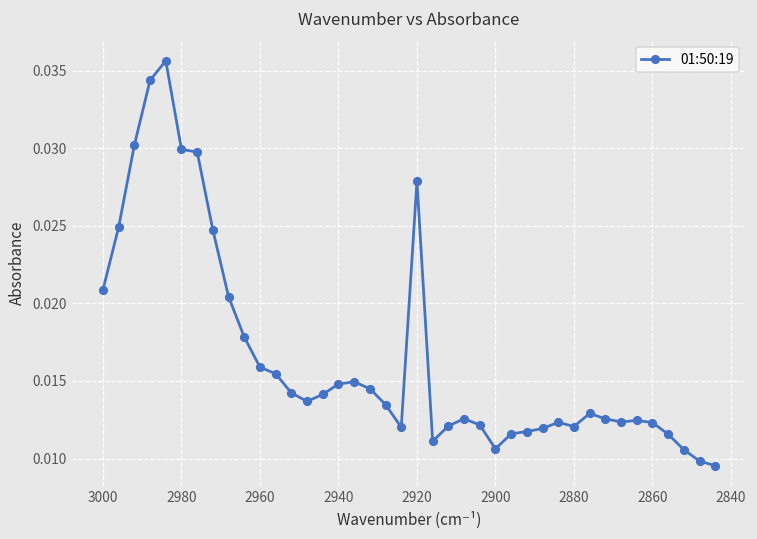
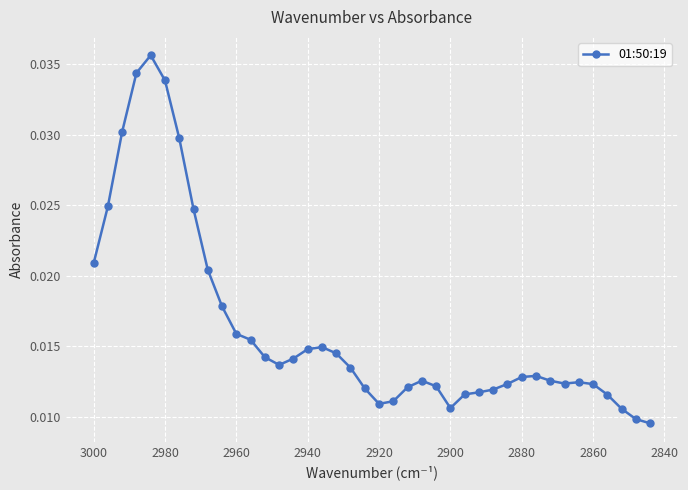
  {
    "3000": 0.0209,
-   "2980": 0.0299,
+   "2980": 0.0339,
    "2960": 0.0159,
    "2940": 0.0148,
-   "2920": 0.0279,
+   "2920": 0.0109,
    "2900": 0.0106,
-   "2880": 0.0121,
+   "2880": 0.0128,
    "2860": 0.0123
  }
